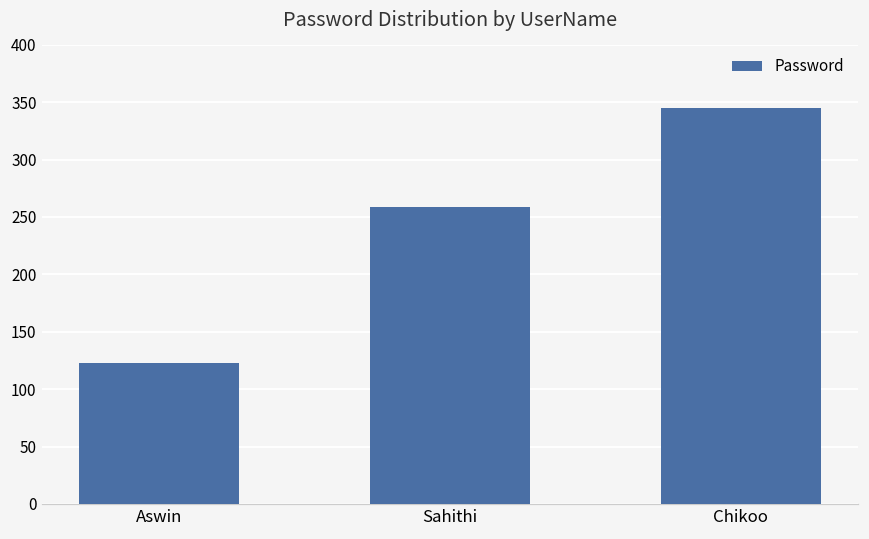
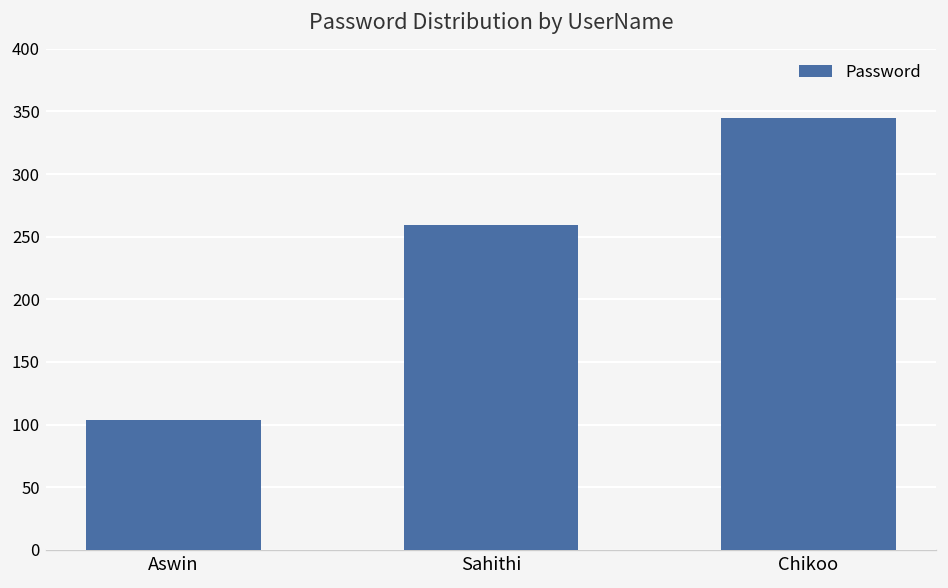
  {
-   "Aswin": 123,
+   "Aswin": 104,
    "Sahithi": 259,
    "Chikoo": 345
  }
